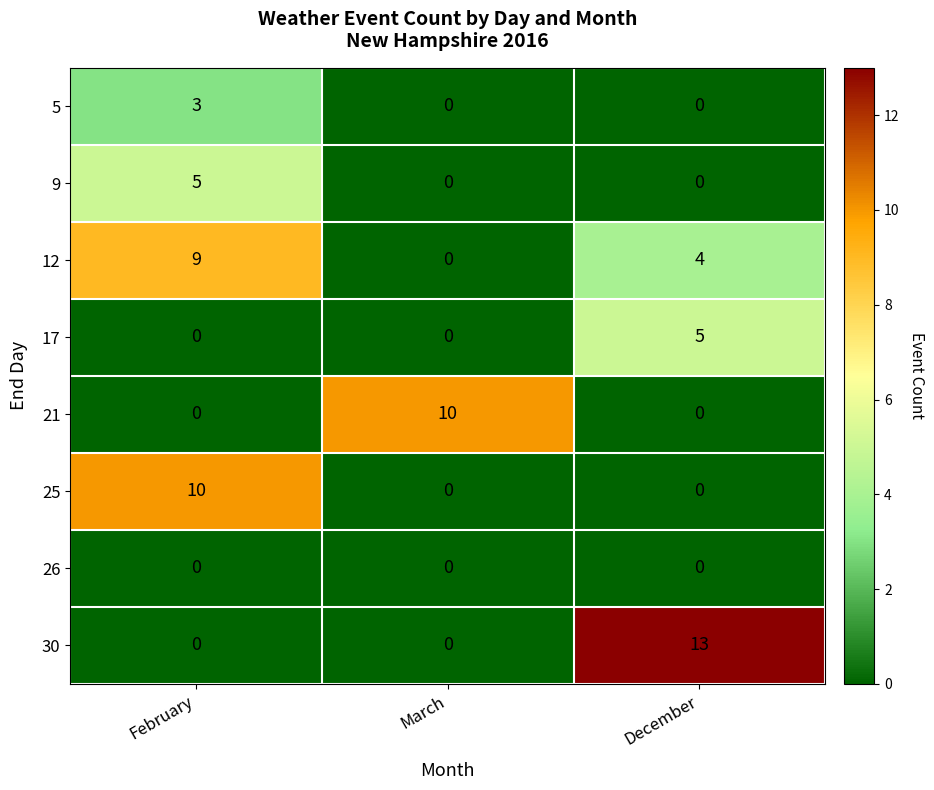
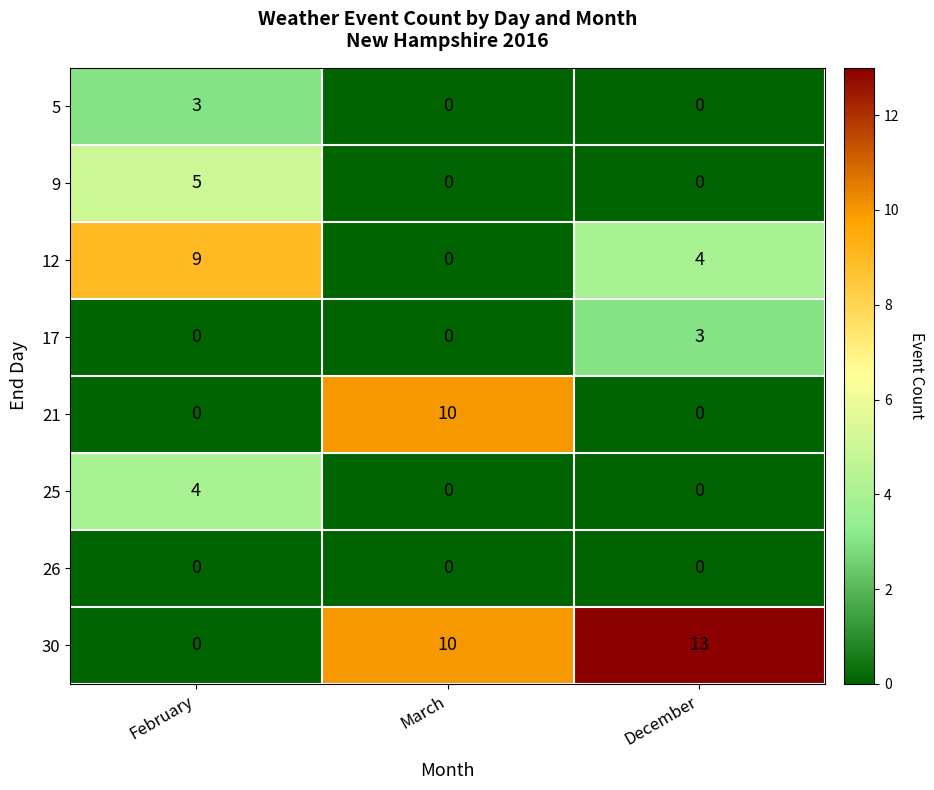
  {
    "5": {
      "February": 3,
      "March": 0,
      "December": 0
    },
    "9": {
      "February": 5,
      "March": 0,
      "December": 0
    },
    "12": {
      "February": 9,
      "March": 0,
      "December": 4
    },
    "17": {
      "February": 0,
      "March": 0,
-     "December": 5
+     "December": 3
    },
    "21": {
      "February": 0,
      "March": 10,
      "December": 0
    },
    "25": {
-     "February": 10,
+     "February": 4,
      "March": 0,
      "December": 0
    },
    "26": {
      "February": 0,
      "March": 0,
      "December": 0
    },
    "30": {
      "February": 0,
-     "March": 0,
+     "March": 10,
      "December": 13
    }
  }
